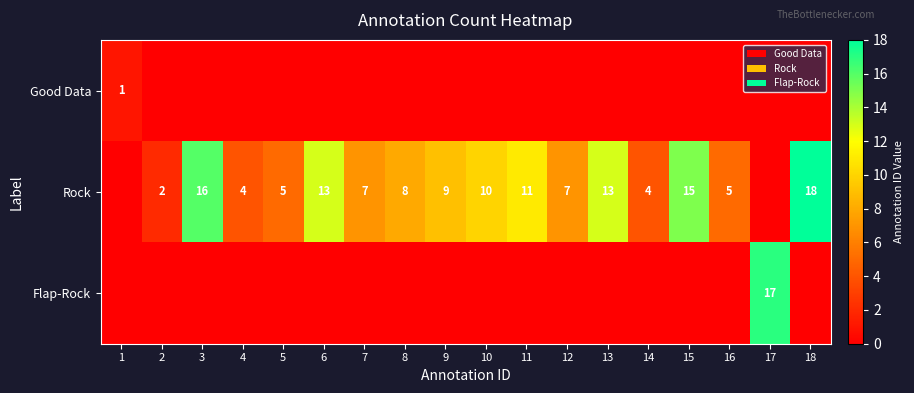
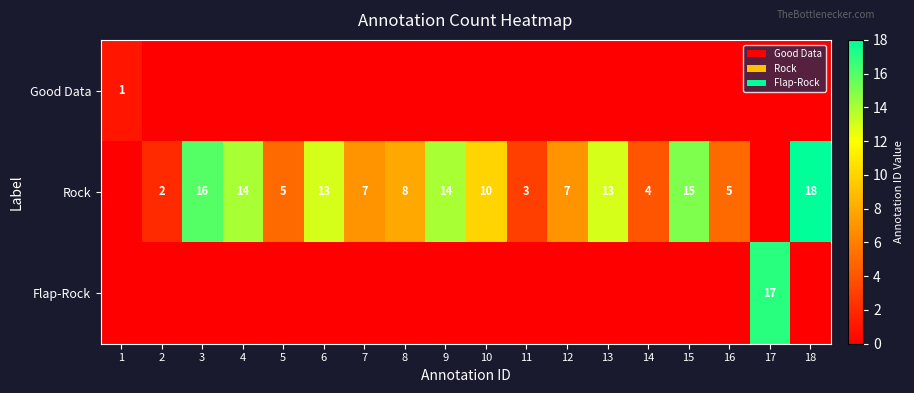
  {
    "Good Data": {
      "1": 1
    },
    "Rock": {
      "2": 2,
      "3": 16,
-     "4": 4,
+     "4": 14,
      "5": 5,
      "6": 13,
      "7": 7,
      "8": 8,
-     "9": 9,
+     "9": 14,
      "10": 10,
-     "11": 11,
+     "11": 3,
      "12": 7,
      "13": 13,
      "14": 4,
      "15": 15,
      "16": 5,
      "18": 18
    },
    "Flap-Rock": {
      "17": 17
    }
  }
